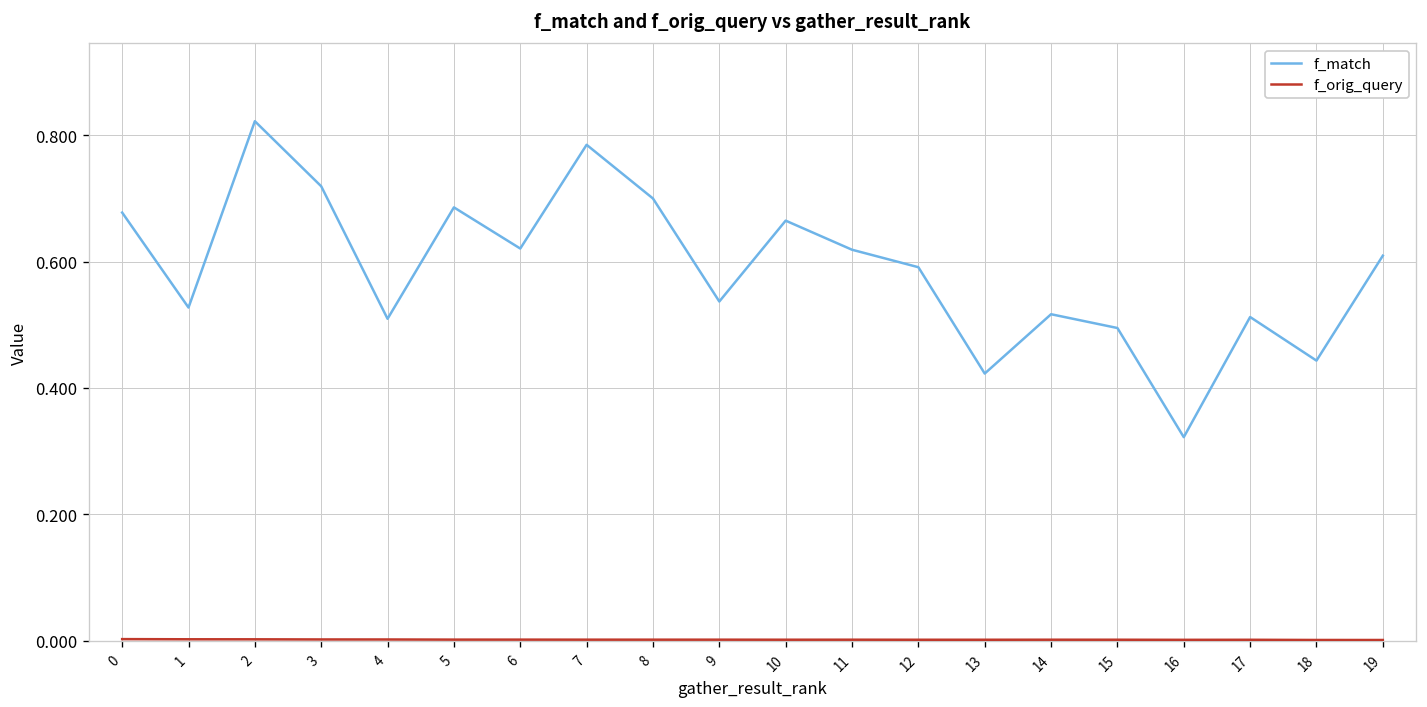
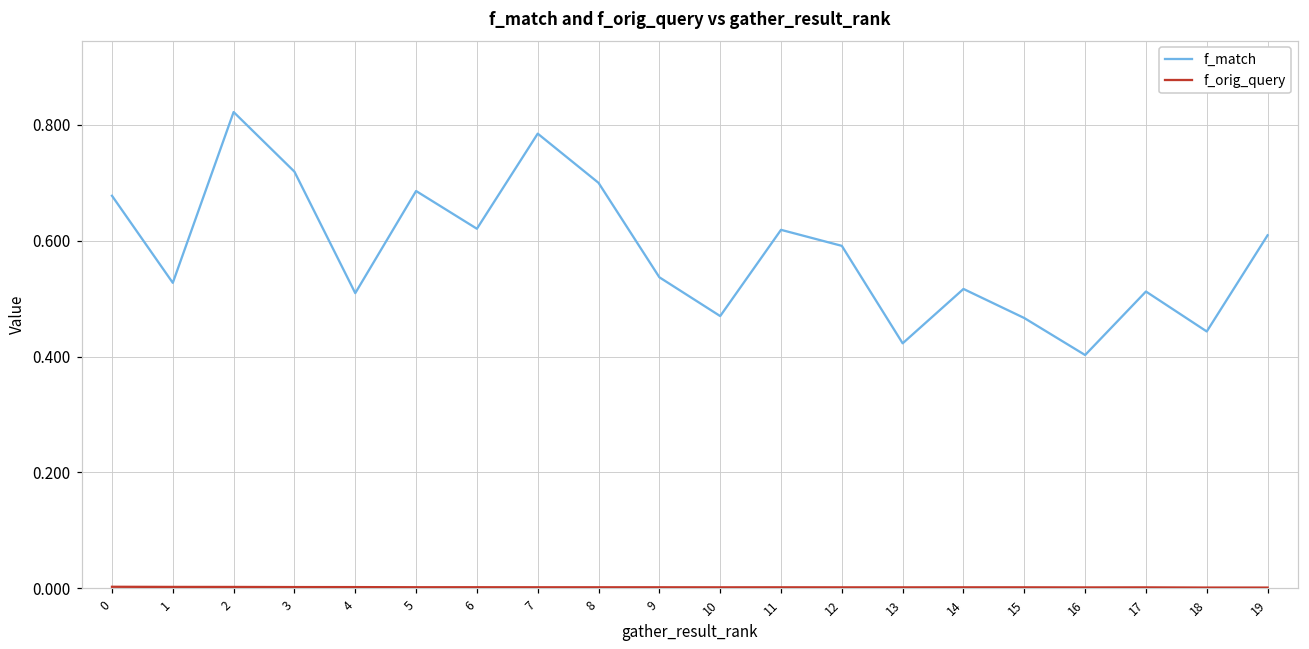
  {
    "f_match": {
      "0": 0.68,
      "1": 0.53,
      "2": 0.82,
      "3": 0.72,
      "4": 0.51,
      "5": 0.69,
      "6": 0.62,
      "7": 0.78,
      "8": 0.70,
      "9": 0.54,
-     "10": 0.66,
+     "10": 0.47,
      "11": 0.62,
      "12": 0.59,
      "13": 0.42,
      "14": 0.52,
-     "15": 0.49,
-     "16": 0.32,
+     "15": 0.47,
+     "16": 0.40,
      "17": 0.51,
      "18": 0.44,
      "19": 0.61
    },
    "f_orig_query": {
      "0": 0.00,
      "1": 0.00,
      "2": 0.00,
      "3": 0.00,
      "4": 0.00,
      "5": 0.00,
      "6": 0.00,
      "7": 0.00,
      "8": 0.00,
      "9": 0.00,
      "10": 0.00,
      "11": 0.00,
      "12": 0.00,
      "13": 0.00,
      "14": 0.00,
      "15": 0.00,
      "16": 0.00,
      "17": 0.00,
      "18": 0.00,
      "19": 0.00
    }
  }
